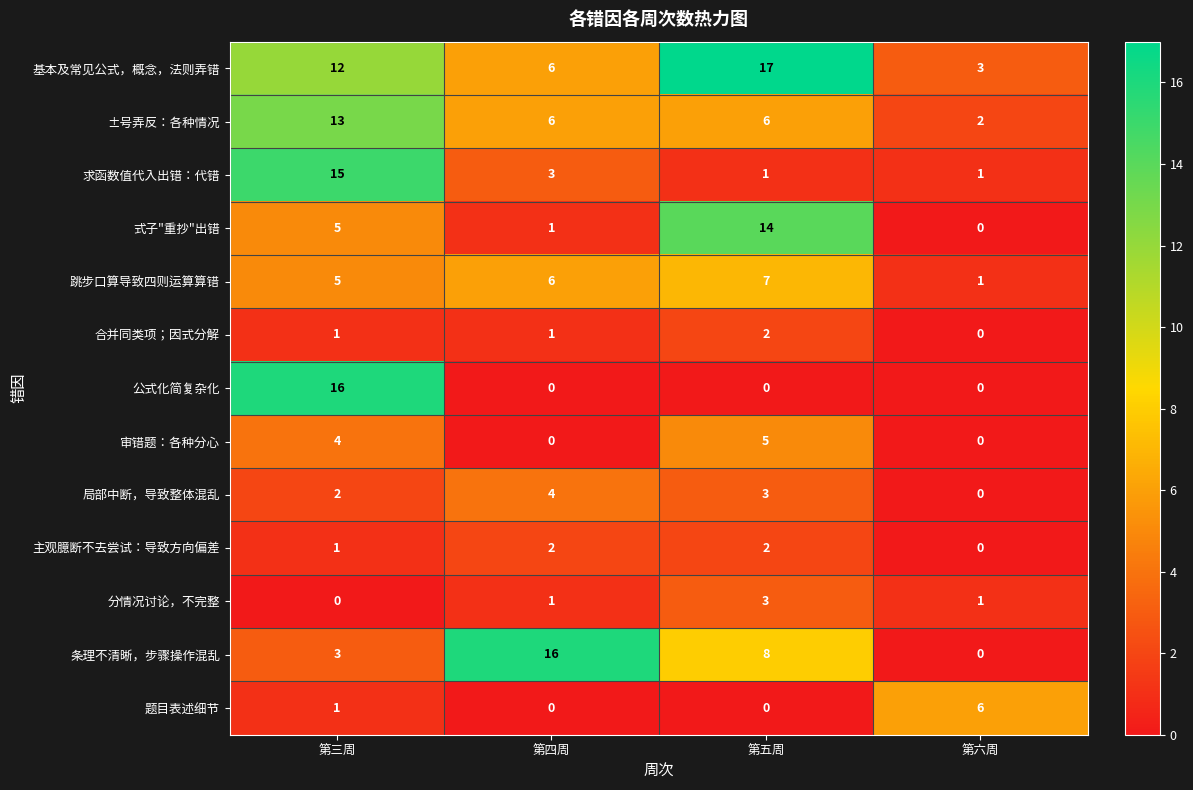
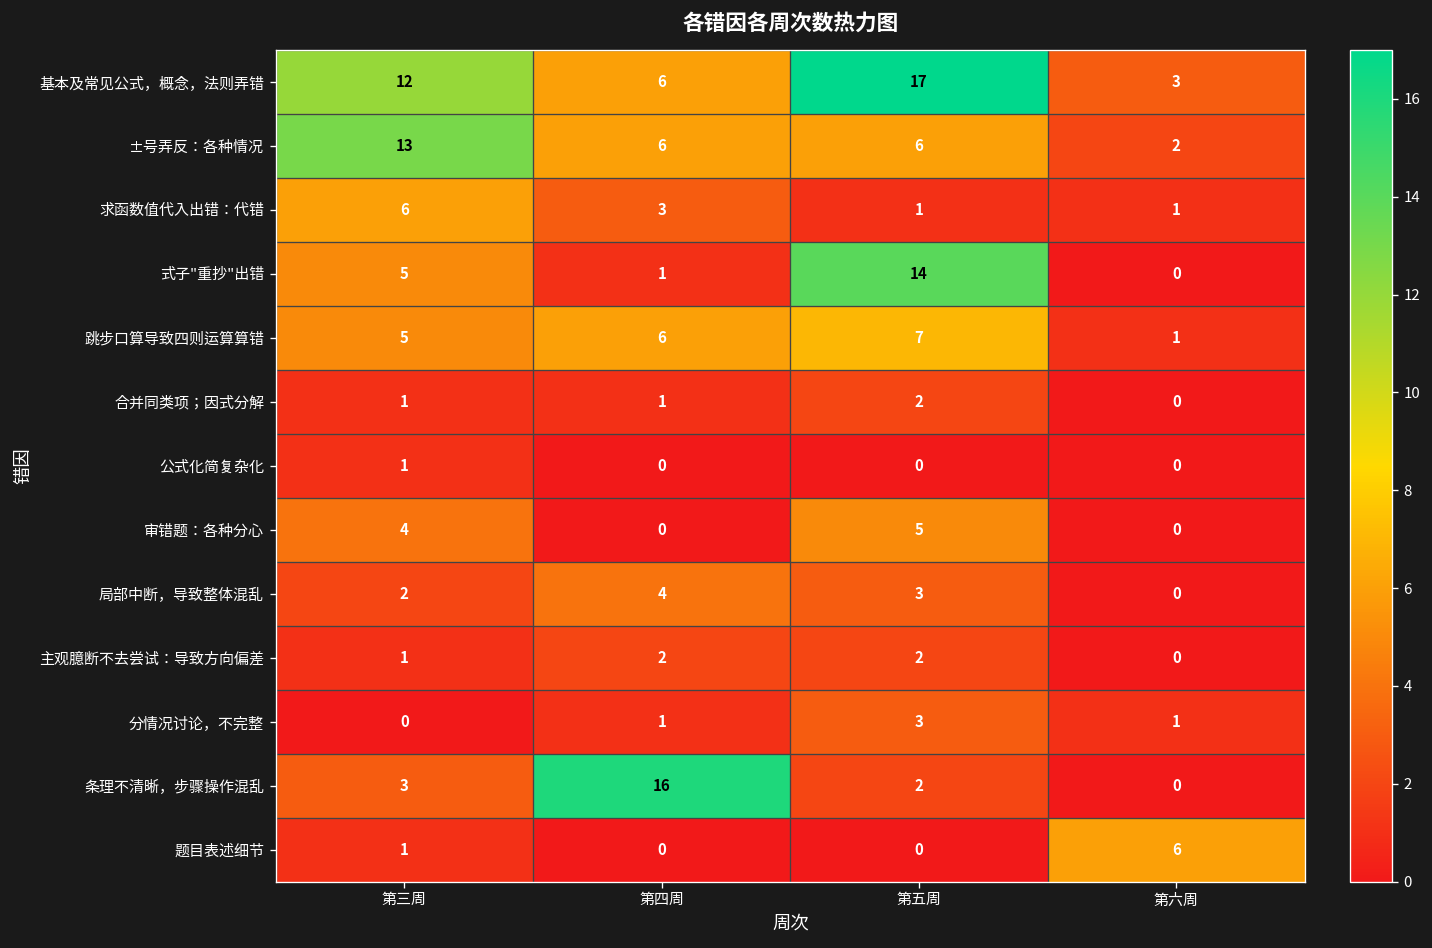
  {
    "基本及常见公式，概念，法则弄错": {
      "第三周": 12,
      "第四周": 6,
      "第五周": 17,
      "第六周": 3
    },
    "±号弄反：各种情况": {
      "第三周": 13,
      "第四周": 6,
      "第五周": 6,
      "第六周": 2
    },
    "求函数值代入出错：代错": {
-     "第三周": 15,
+     "第三周": 6,
      "第四周": 3,
      "第五周": 1,
      "第六周": 1
    },
    "式子\"重抄\"出错": {
      "第三周": 5,
      "第四周": 1,
      "第五周": 14,
      "第六周": 0
    },
    "跳步口算导致四则运算算错": {
      "第三周": 5,
      "第四周": 6,
      "第五周": 7,
      "第六周": 1
    },
    "合并同类项；因式分解": {
      "第三周": 1,
      "第四周": 1,
      "第五周": 2,
      "第六周": 0
    },
    "公式化简复杂化": {
-     "第三周": 16,
+     "第三周": 1,
      "第四周": 0,
      "第五周": 0,
      "第六周": 0
    },
    "审错题：各种分心": {
      "第三周": 4,
      "第四周": 0,
      "第五周": 5,
      "第六周": 0
    },
    "局部中断，导致整体混乱": {
      "第三周": 2,
      "第四周": 4,
      "第五周": 3,
      "第六周": 0
    },
    "主观臆断不去尝试：导致方向偏差": {
      "第三周": 1,
      "第四周": 2,
      "第五周": 2,
      "第六周": 0
    },
    "分情况讨论，不完整": {
      "第三周": 0,
      "第四周": 1,
      "第五周": 3,
      "第六周": 1
    },
    "条理不清晰，步骤操作混乱": {
      "第三周": 3,
      "第四周": 16,
-     "第五周": 8,
+     "第五周": 2,
      "第六周": 0
    },
    "题目表述细节": {
      "第三周": 1,
      "第四周": 0,
      "第五周": 0,
      "第六周": 6
    }
  }
